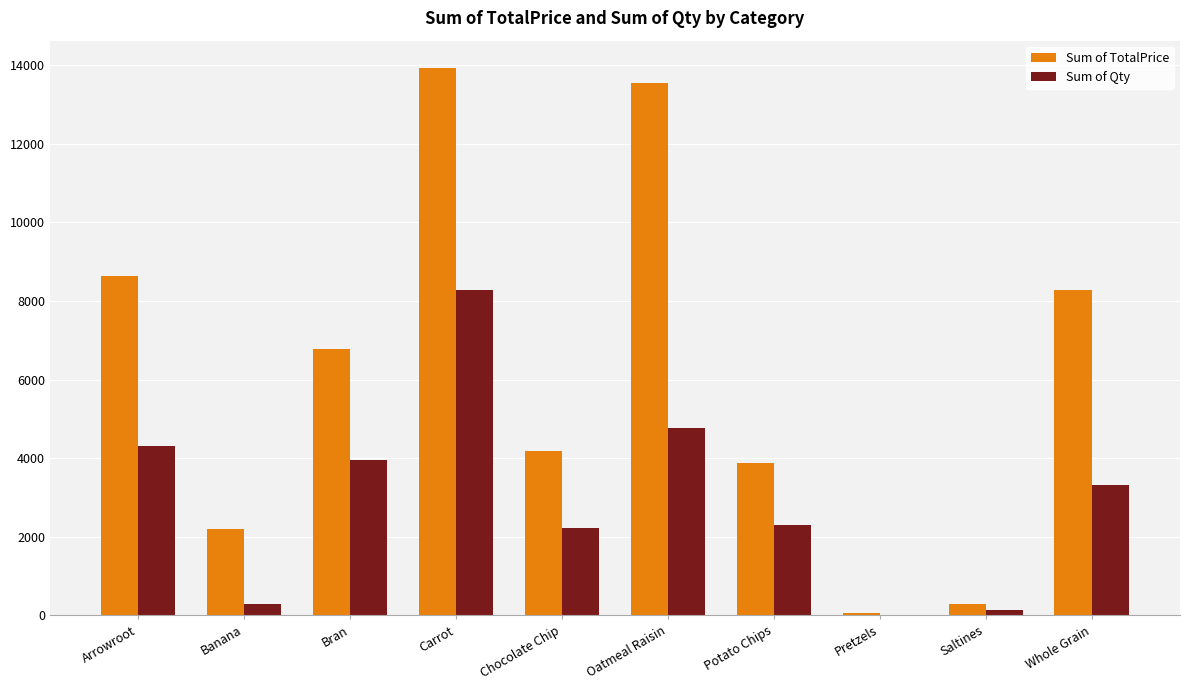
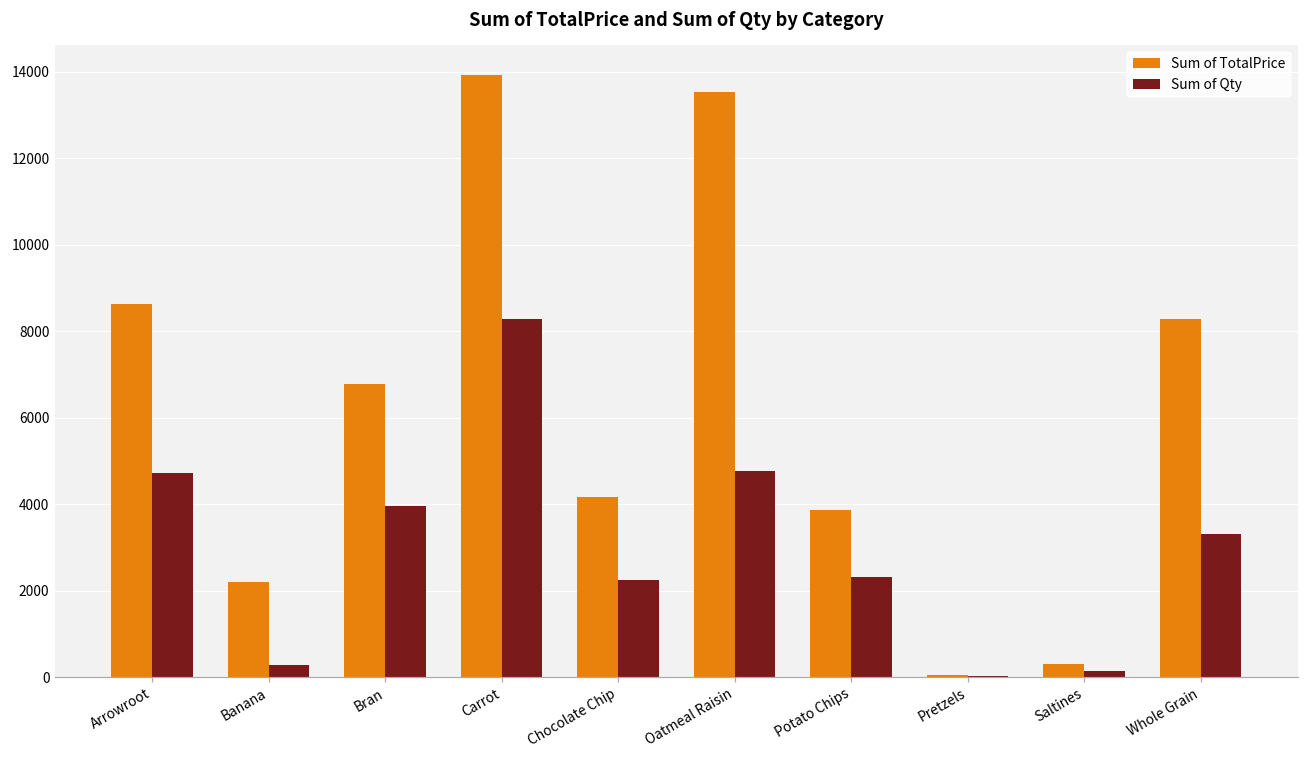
  {
    "Sum of TotalPrice": {
      "Arrowroot": 8600,
      "Banana": 2200,
      "Bran": 6800,
      "Carrot": 13900,
      "Chocolate Chip": 4200,
      "Oatmeal Raisin": 13500,
      "Potato Chips": 3900,
      "Saltines": 300,
      "Whole Grain": 8300
    },
    "Sum of Qty": {
-     "Arrowroot": 4300,
+     "Arrowroot": 4700,
      "Banana": 300,
      "Bran": 4000,
      "Carrot": 8300,
      "Chocolate Chip": 2200,
      "Oatmeal Raisin": 4800,
      "Potato Chips": 2300,
      "Saltines": 100,
      "Whole Grain": 3300
    }
  }
